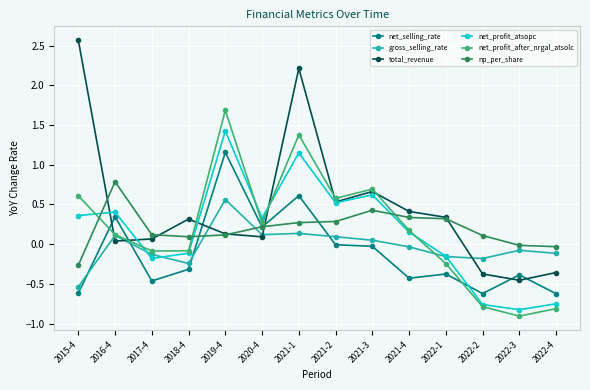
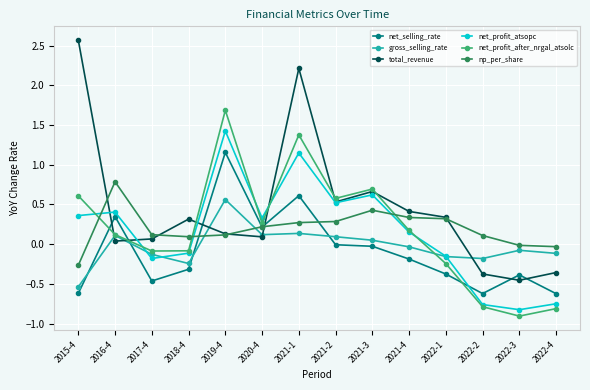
  {
    "net_selling_rate": {
      "2015-4": -0.6,
      "2016-4": 0.3,
      "2017-4": -0.5,
      "2018-4": -0.3,
      "2019-4": 1.2,
      "2021-1": 0.6,
      "2021-2": 0.0,
      "2021-3": 0.0,
-     "2021-4": -0.4,
+     "2021-4": -0.2,
      "2022-1": -0.4,
      "2022-2": -0.6,
      "2022-3": -0.4,
      "2022-4": -0.6
    },
    "total_revenue": {
      "2015-4": 2.6,
      "2016-4": 0.0,
      "2017-4": 0.1,
      "2018-4": 0.3,
      "2021-1": 2.2,
      "2021-4": 0.4,
      "2022-2": -0.4,
      "2022-3": -0.5,
      "2022-4": -0.4
    }
  }
